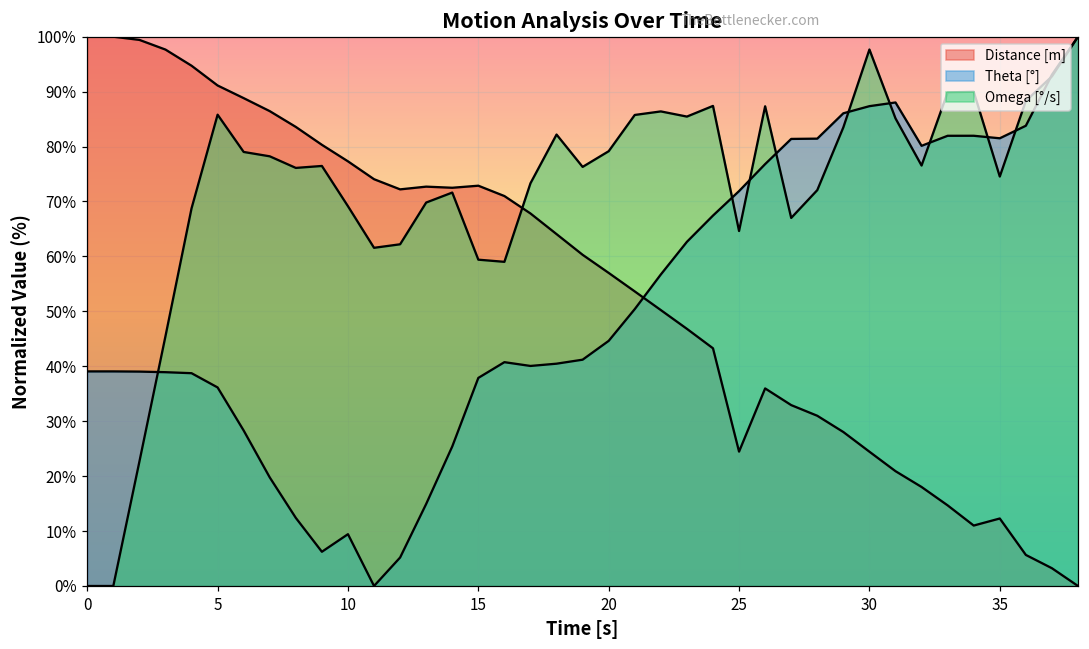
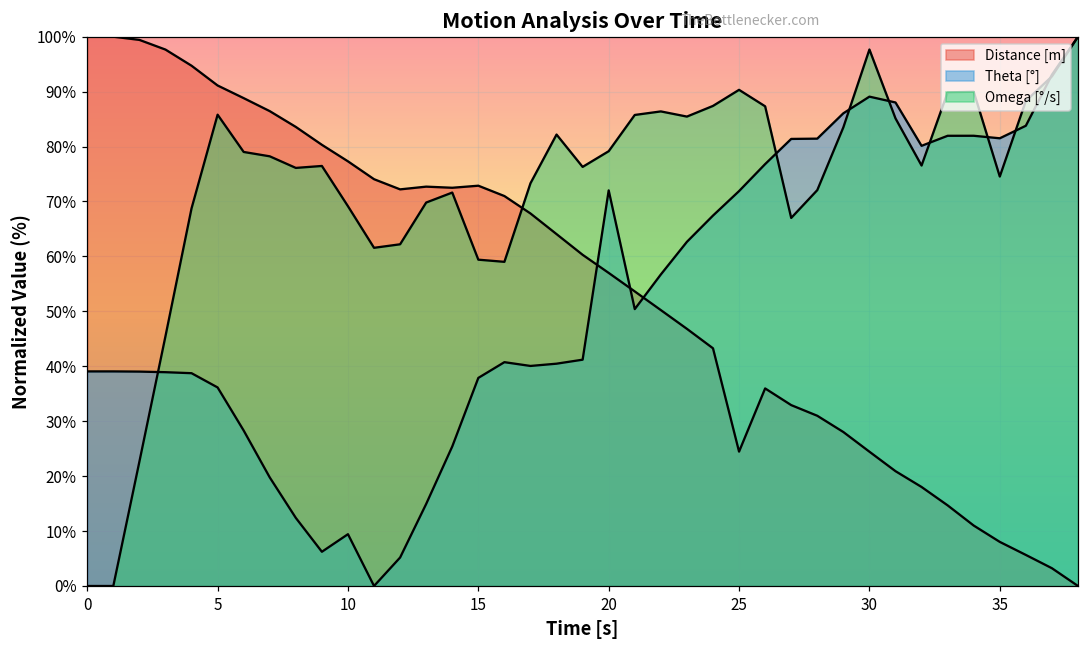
  {
    "Distance [m]": {
      "0": "100%",
      "5": "91%",
      "10": "77%",
      "15": "73%",
      "20": "57%",
      "25": "24%",
      "30": "24%",
-     "35": "12%"
+     "35": "8%"
    },
    "Theta [°]": {
      "0": "39%",
      "5": "36%",
      "10": "9%",
      "15": "38%",
-     "20": "45%",
+     "20": "72%",
      "25": "72%",
-     "30": "87%",
+     "30": "89%",
      "35": "82%"
    },
    "Omega [°/s]": {
      "0": "0%",
      "5": "86%",
      "10": "69%",
      "15": "59%",
      "20": "79%",
-     "25": "65%",
+     "25": "90%",
      "30": "98%",
      "35": "75%"
    }
  }
